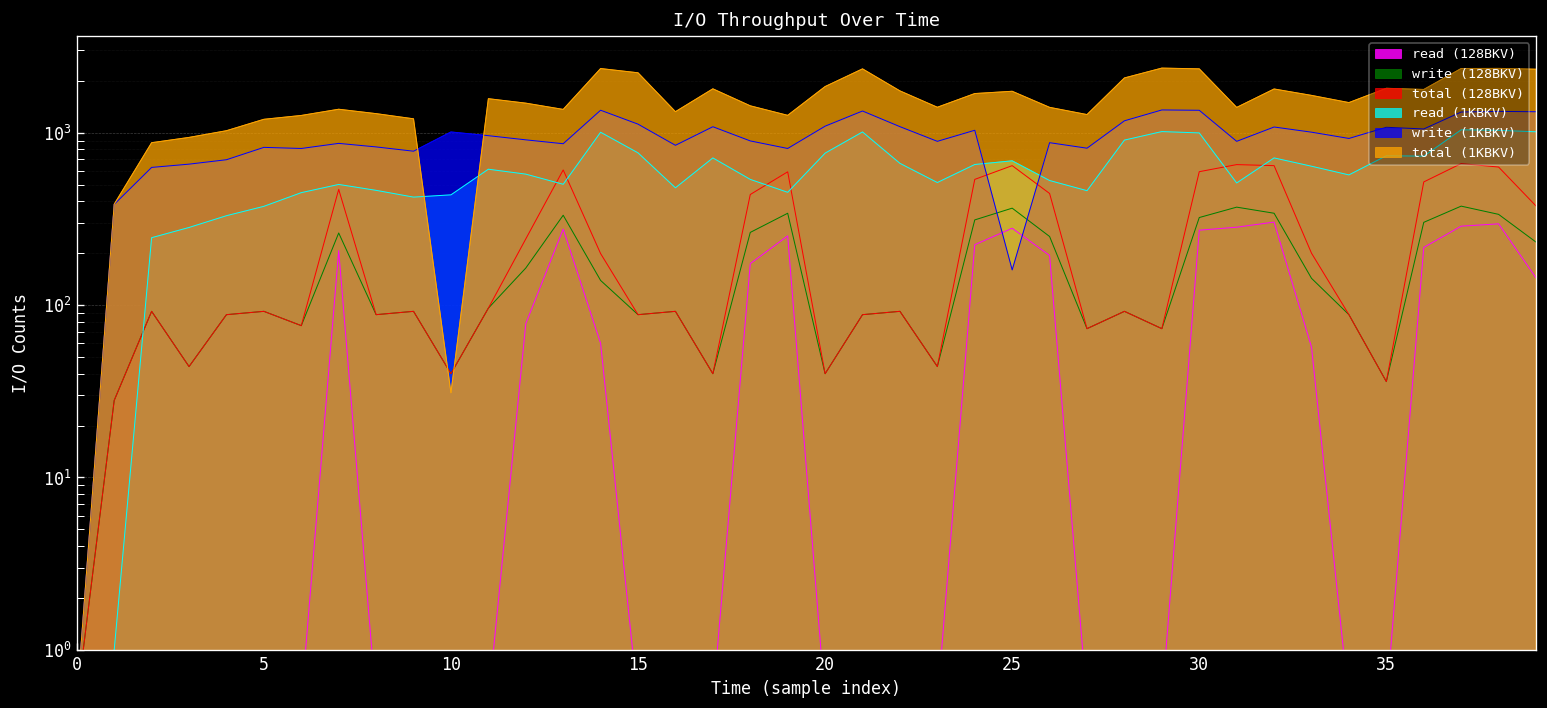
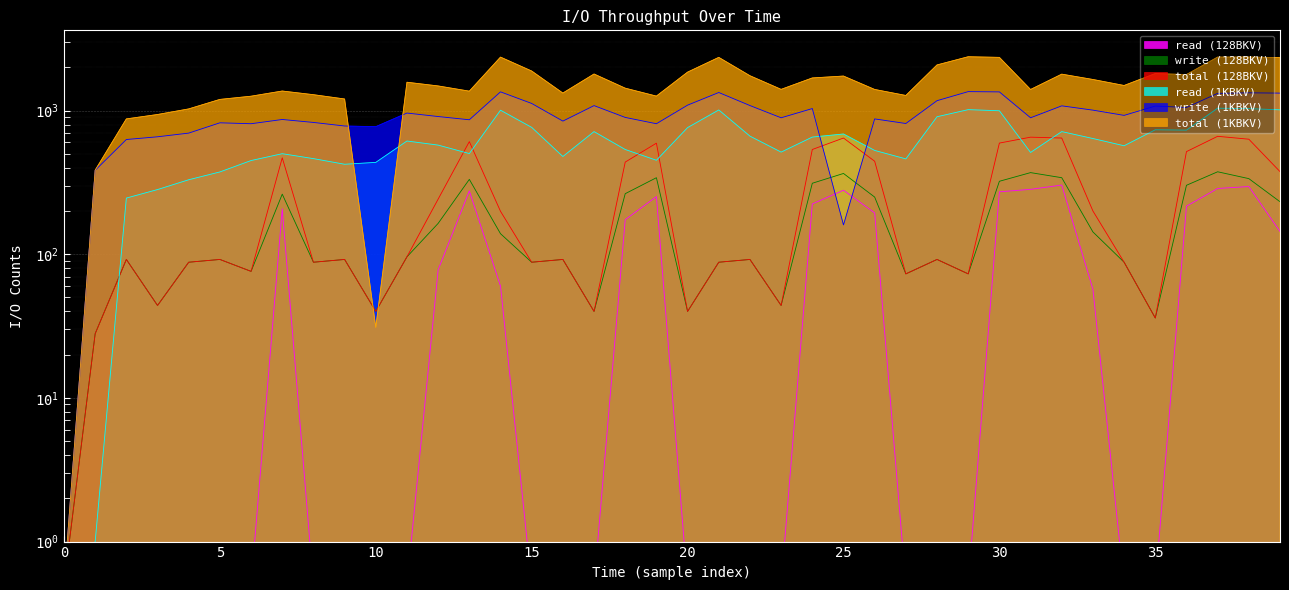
  {
    "read (128BKV)": {
      "25": 280,
      "30": 270
    },
    "write (128BKV)": {
      "25": 370,
      "30": 320
    },
    "total (128BKV)": {
      "25": 600,
      "30": 590
    },
    "read (1KBKV)": {
      "5": 370,
      "10": 440,
      "15": 800,
      "20": 800,
      "25": 700,
      "30": 1000
    },
    "write (1KBKV)": {
      "5": 800,
-     "10": 1000,
+     "10": 800,
      "15": 1100,
      "20": 1100,
      "25": 160,
      "30": 1300
    },
    "total (1KBKV)": {
      "5": 1200,
      "10": 31,
-     "15": 2200,
+     "15": 1900,
      "20": 1900,
      "25": 1700,
      "30": 2300
    }
  }
